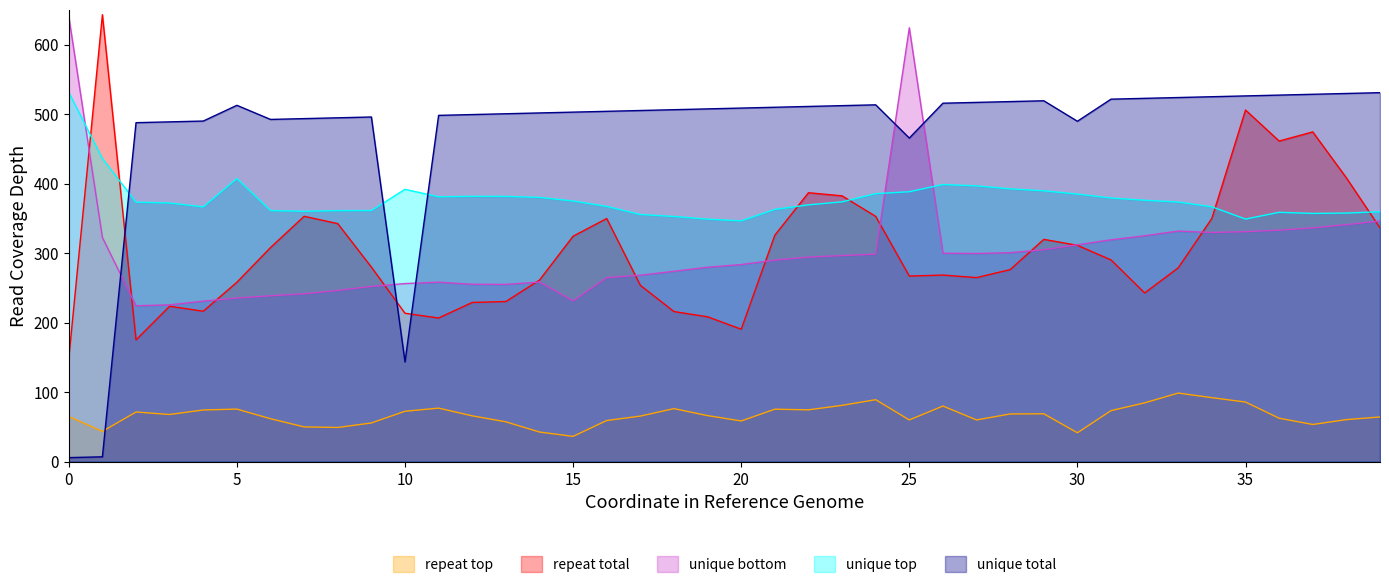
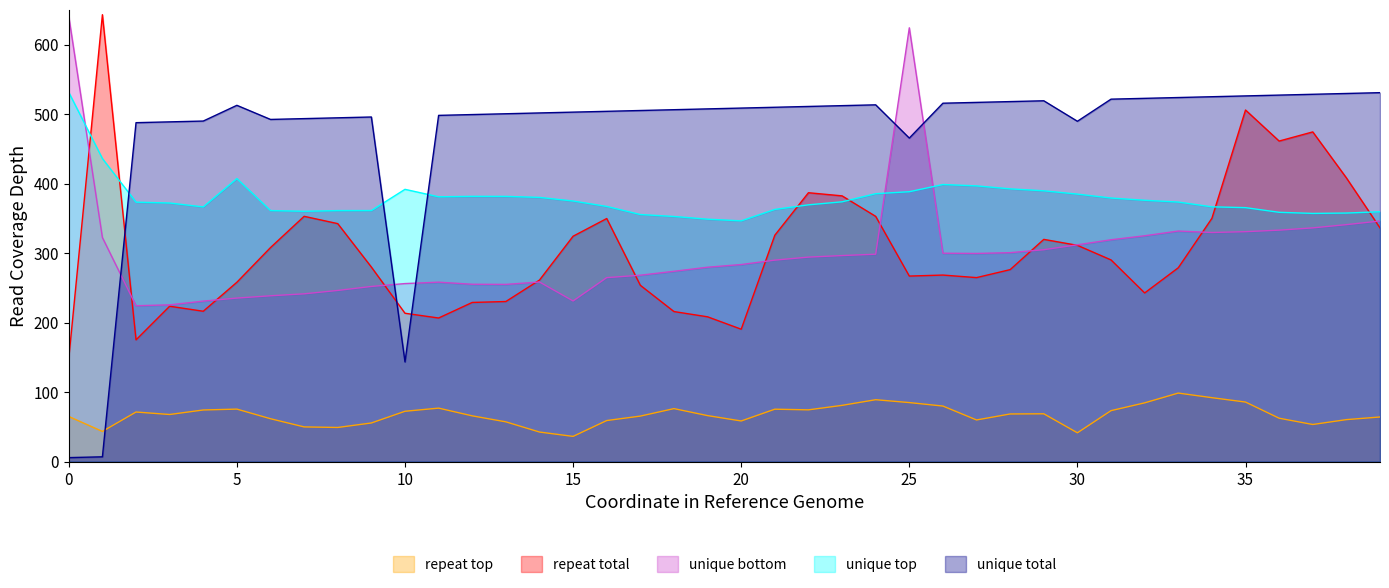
  {
    "repeat top": {
      "0": 70,
      "5": 80,
      "10": 70,
      "15": 40,
      "20": 60,
-     "25": 60,
+     "25": 90,
      "30": 40,
      "35": 90
    },
    "repeat total": {
      "0": 150,
      "5": 260,
      "10": 210,
      "15": 320,
      "20": 190,
      "25": 270,
      "35": 510
    },
    "unique bottom": {
      "0": 640,
      "5": 240,
      "10": 260,
      "15": 230,
      "20": 280,
      "25": 620,
      "35": 330
    },
    "unique top": {
      "0": 530,
      "5": 410,
      "10": 390,
      "15": 370,
      "20": 350,
      "25": 390,
      "30": 380,
-     "35": 350
+     "35": 370
    },
    "unique total": {
      "0": 10,
      "5": 510,
      "10": 140,
      "15": 500,
      "20": 510,
      "25": 470,
      "30": 490,
      "35": 530
    }
  }
